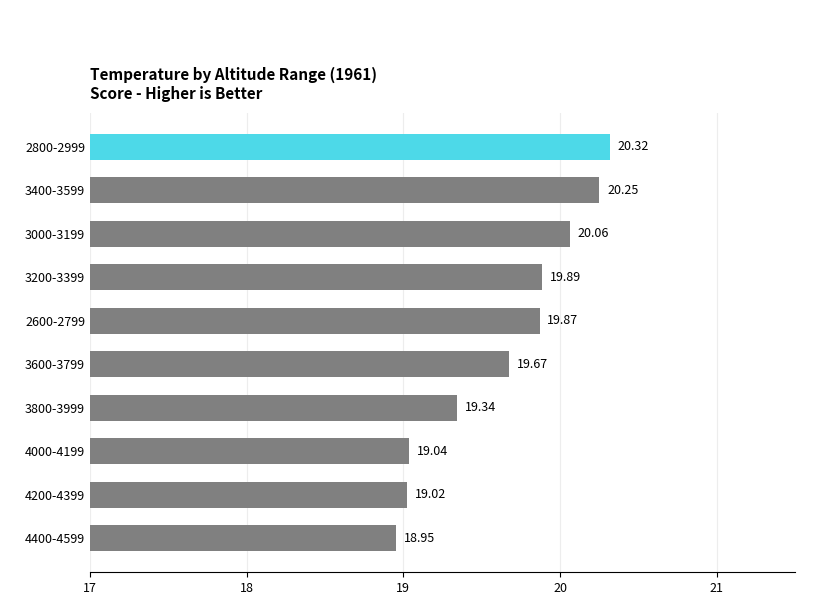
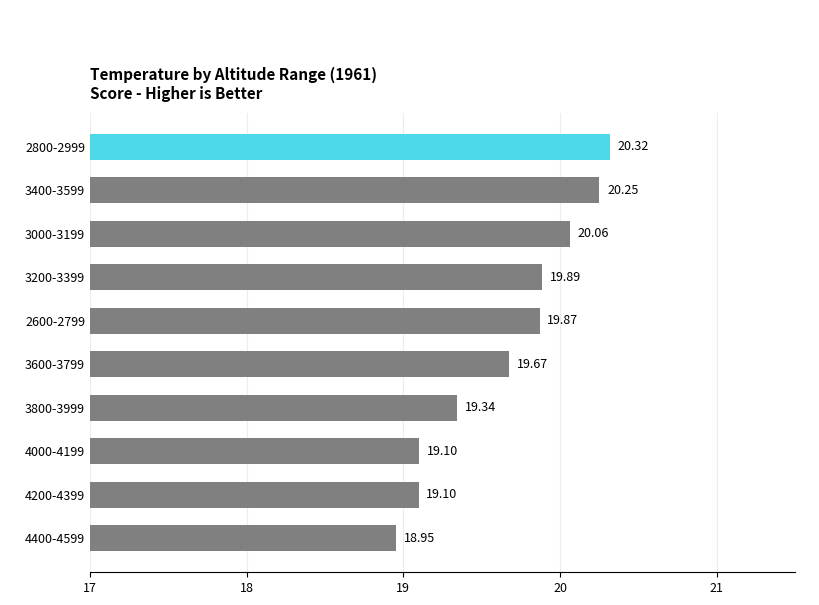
  {
    "2800-2999": 20.32,
    "3400-3599": 20.25,
    "3000-3199": 20.06,
    "3200-3399": 19.89,
    "2600-2799": 19.87,
    "3600-3799": 19.67,
    "3800-3999": 19.34,
-   "4000-4199": 19.04,
-   "4200-4399": 19.02,
+   "4000-4199": 19.10,
+   "4200-4399": 19.10,
    "4400-4599": 18.95
  }
